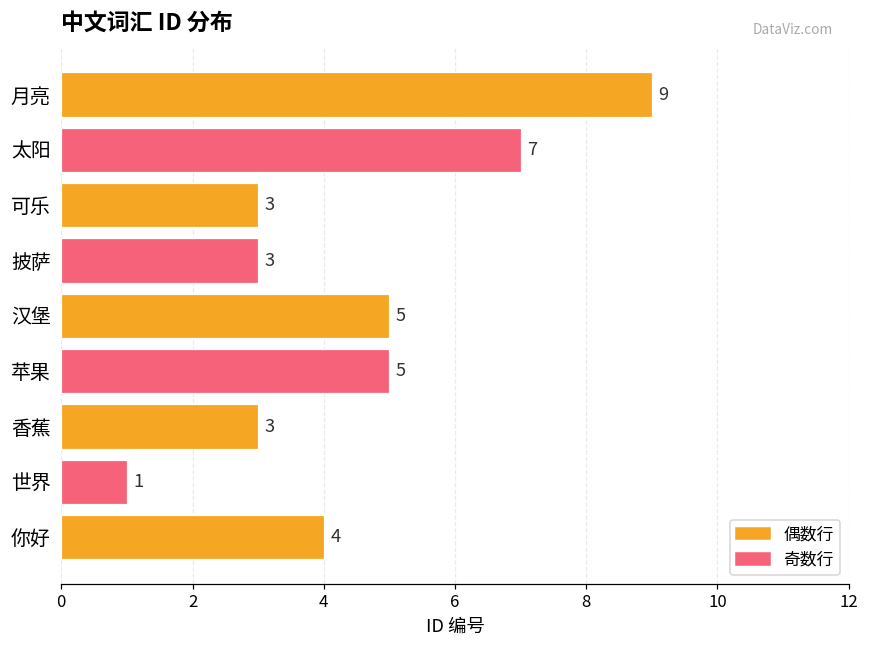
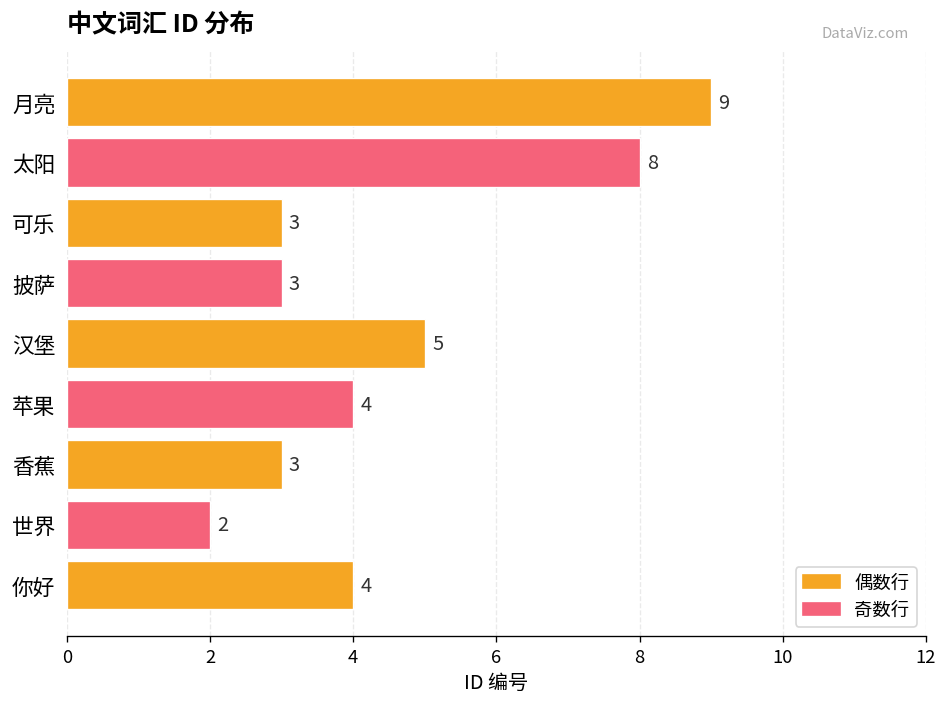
  {
    "月亮": 9,
-   "太阳": 7,
+   "太阳": 8,
    "可乐": 3,
    "披萨": 3,
    "汉堡": 5,
-   "苹果": 5,
+   "苹果": 4,
    "香蕉": 3,
-   "世界": 1,
+   "世界": 2,
    "你好": 4
  }
